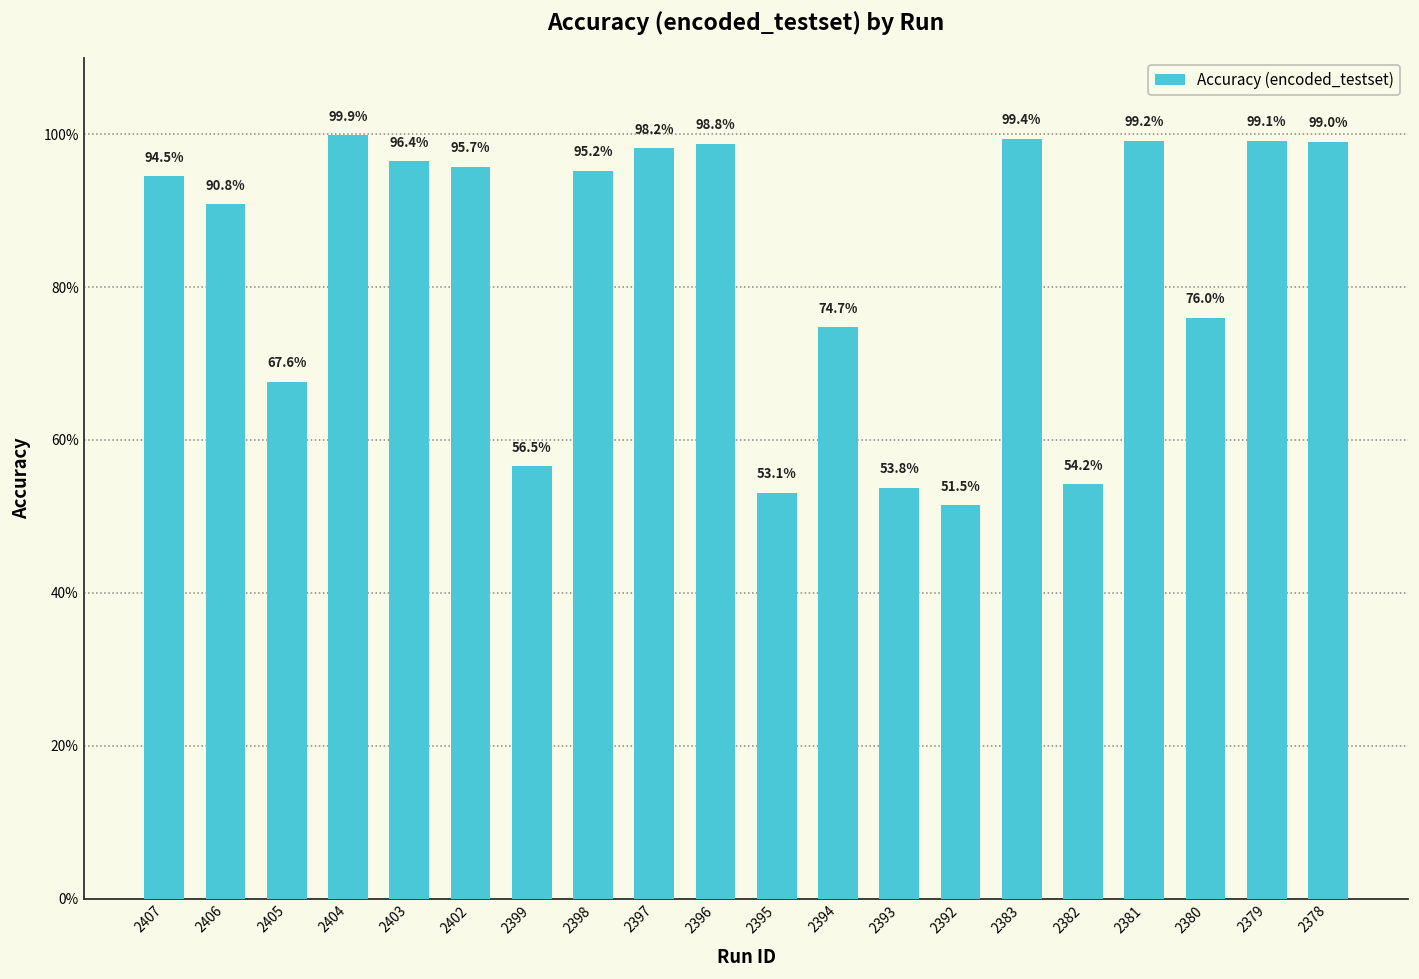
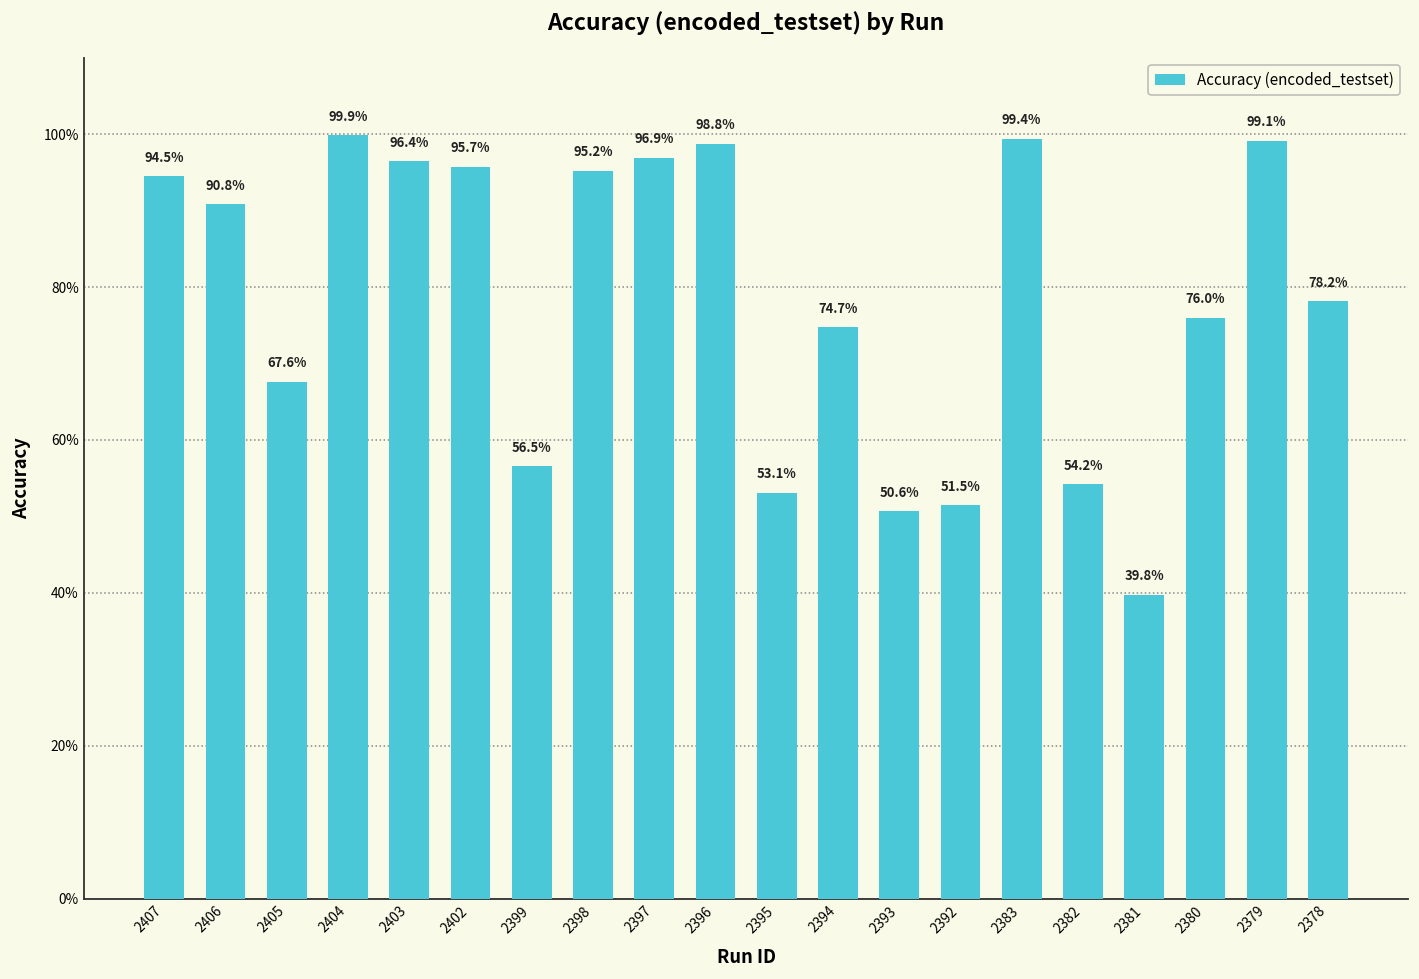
  {
    "2407": "94.5%",
    "2406": "90.8%",
    "2405": "67.6%",
    "2404": "99.9%",
    "2403": "96.4%",
    "2402": "95.7%",
    "2399": "56.5%",
    "2398": "95.2%",
-   "2397": "98.2%",
+   "2397": "96.9%",
    "2396": "98.8%",
    "2395": "53.1%",
    "2394": "74.7%",
-   "2393": "53.8%",
+   "2393": "50.6%",
    "2392": "51.5%",
    "2383": "99.4%",
    "2382": "54.2%",
-   "2381": "99.2%",
+   "2381": "39.8%",
    "2380": "76.0%",
    "2379": "99.1%",
-   "2378": "99.0%"
+   "2378": "78.2%"
  }
